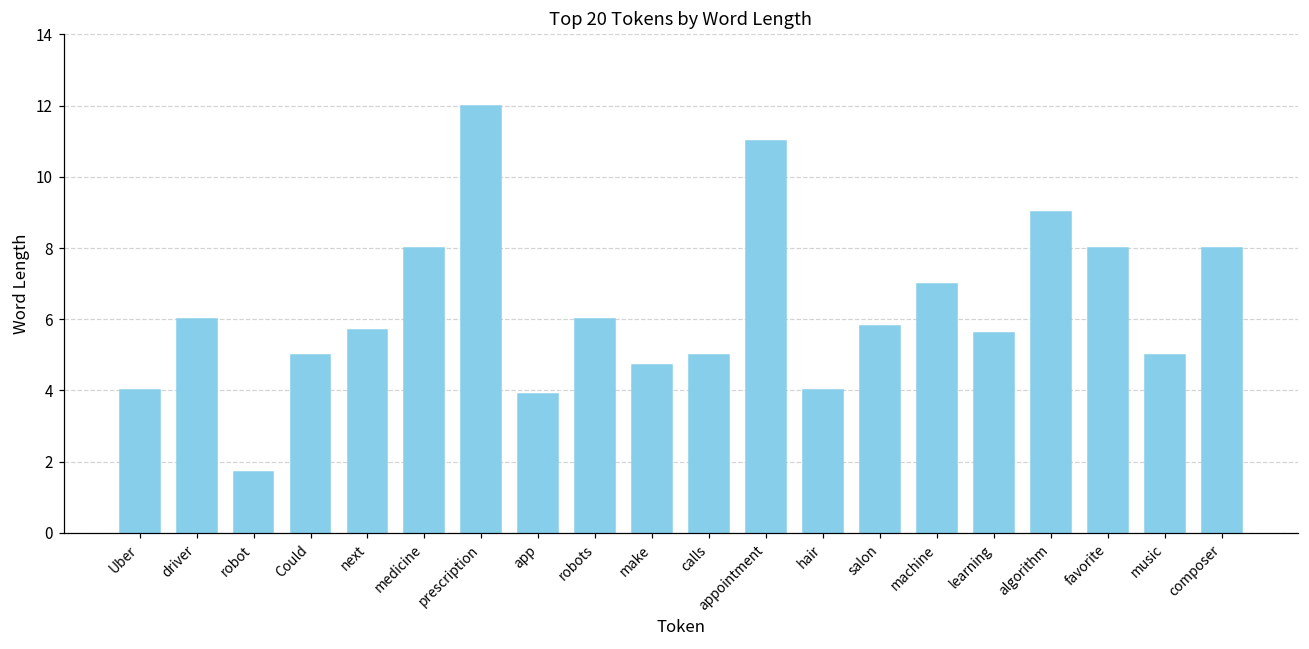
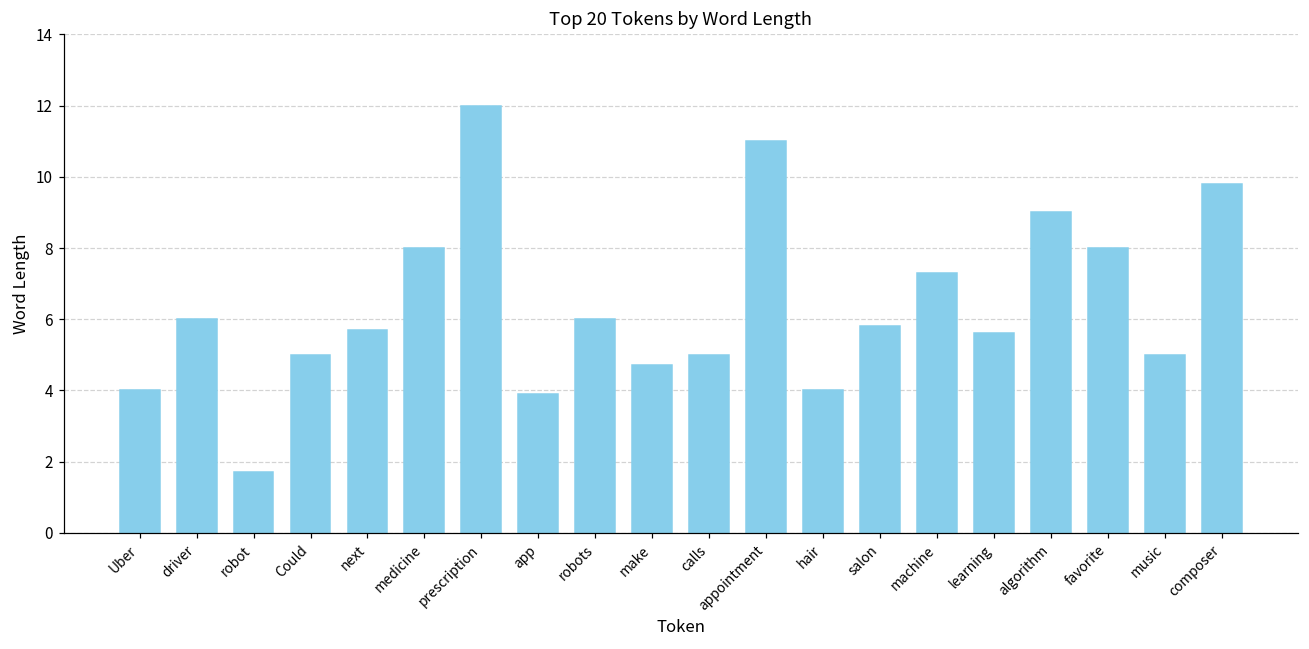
  {
    "Uber": 4.0,
    "driver": 6.0,
    "robot": 1.7,
    "Could": 5.0,
    "next": 5.7,
    "medicine": 8.0,
    "prescription": 12.0,
    "app": 3.9,
    "robots": 6.0,
    "make": 4.7,
    "calls": 5.0,
    "appointment": 11.0,
    "hair": 4.0,
    "salon": 5.8,
-   "machine": 7.0,
+   "machine": 7.3,
    "learning": 5.6,
    "algorithm": 9.0,
    "favorite": 8.0,
    "music": 5.0,
-   "composer": 8.0
+   "composer": 9.8
  }
